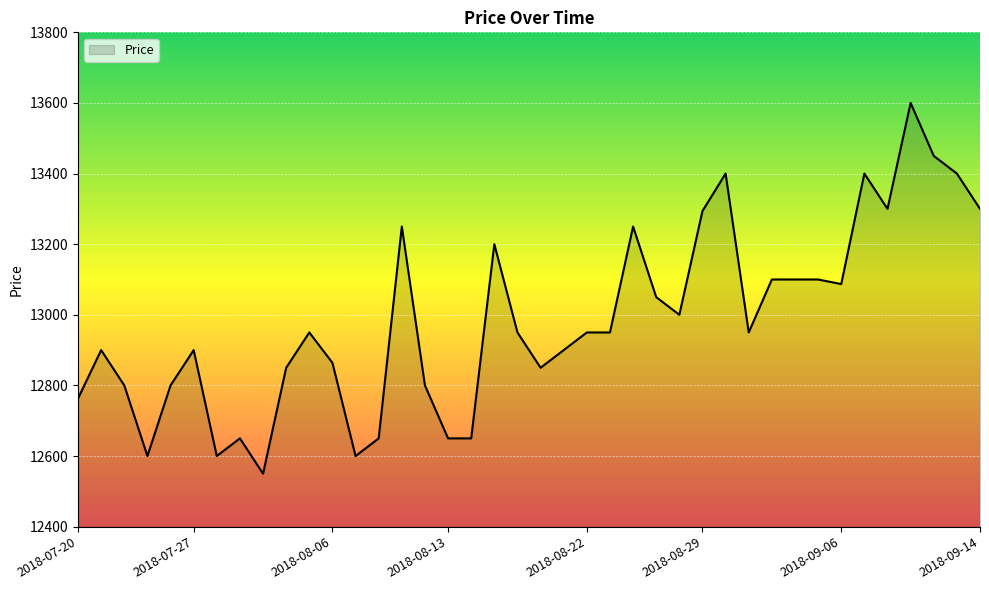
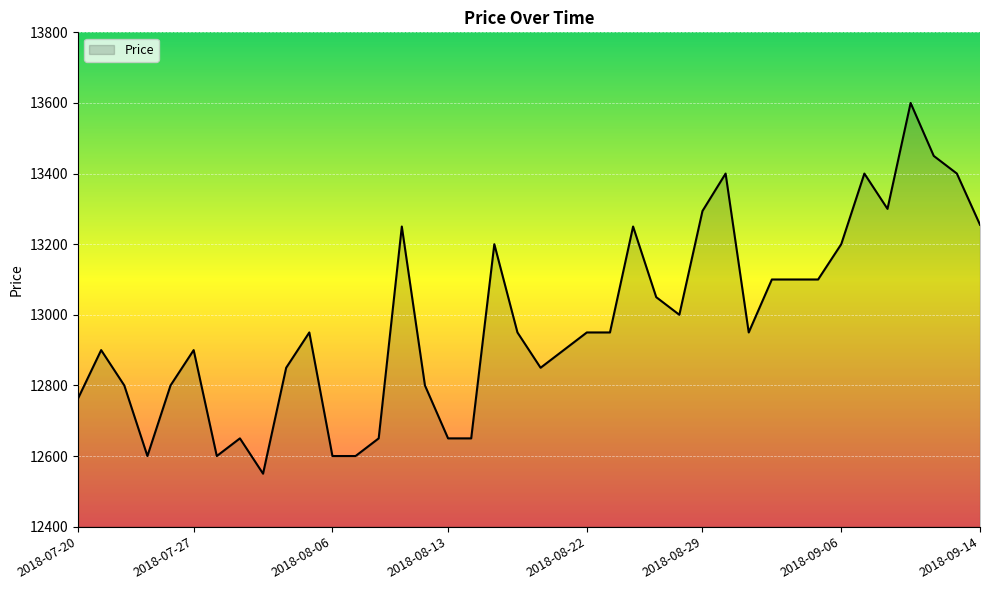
  {
    "2018-07-20": 12760,
    "2018-07-27": 12900,
-   "2018-08-06": 12860,
+   "2018-08-06": 12600,
    "2018-08-13": 12650,
    "2018-08-22": 12950,
    "2018-08-29": 13290,
-   "2018-09-06": 13090,
-   "2018-09-14": 13300
+   "2018-09-06": 13200,
+   "2018-09-14": 13260
  }
